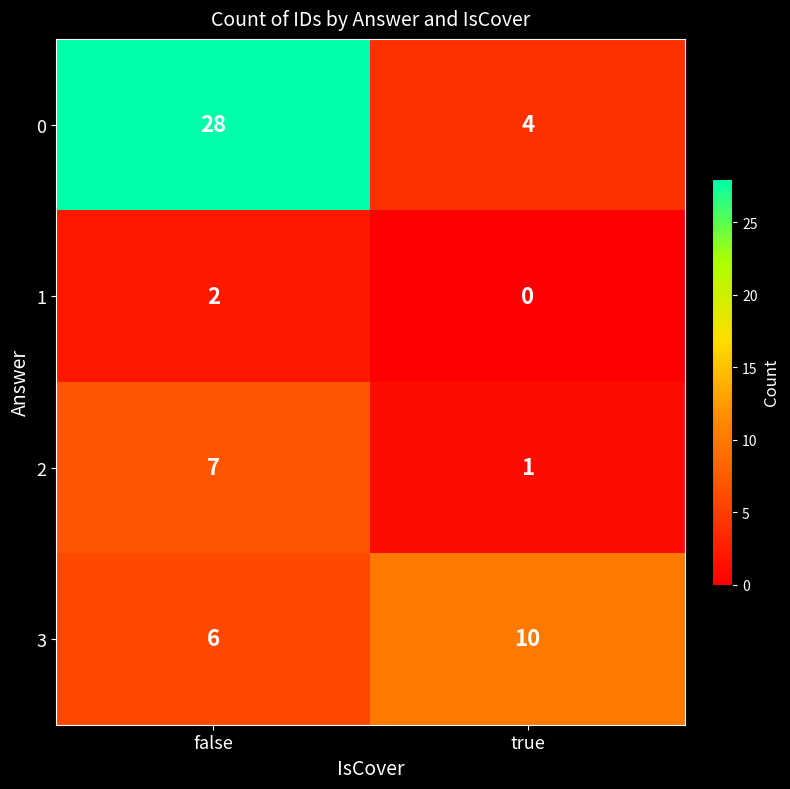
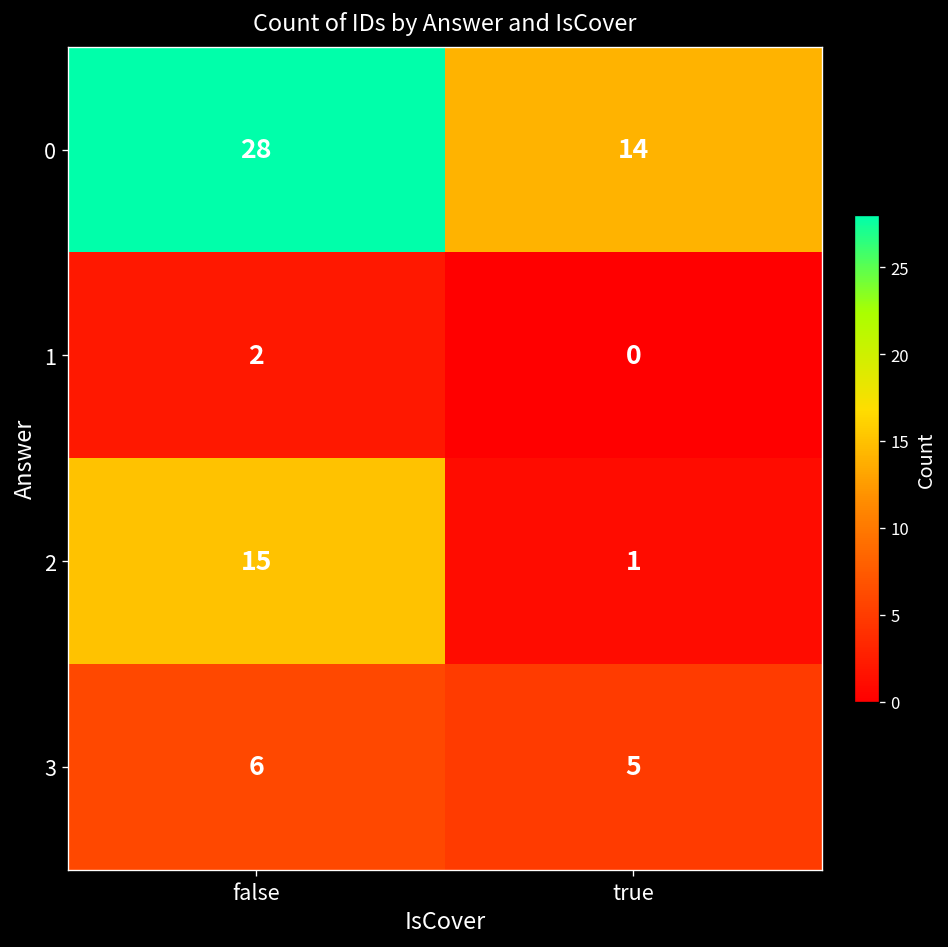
  {
    "0": {
      "false": 28,
-     "true": 4
+     "true": 14
    },
    "1": {
      "false": 2,
      "true": 0
    },
    "2": {
-     "false": 7,
+     "false": 15,
      "true": 1
    },
    "3": {
      "false": 6,
-     "true": 10
+     "true": 5
    }
  }
